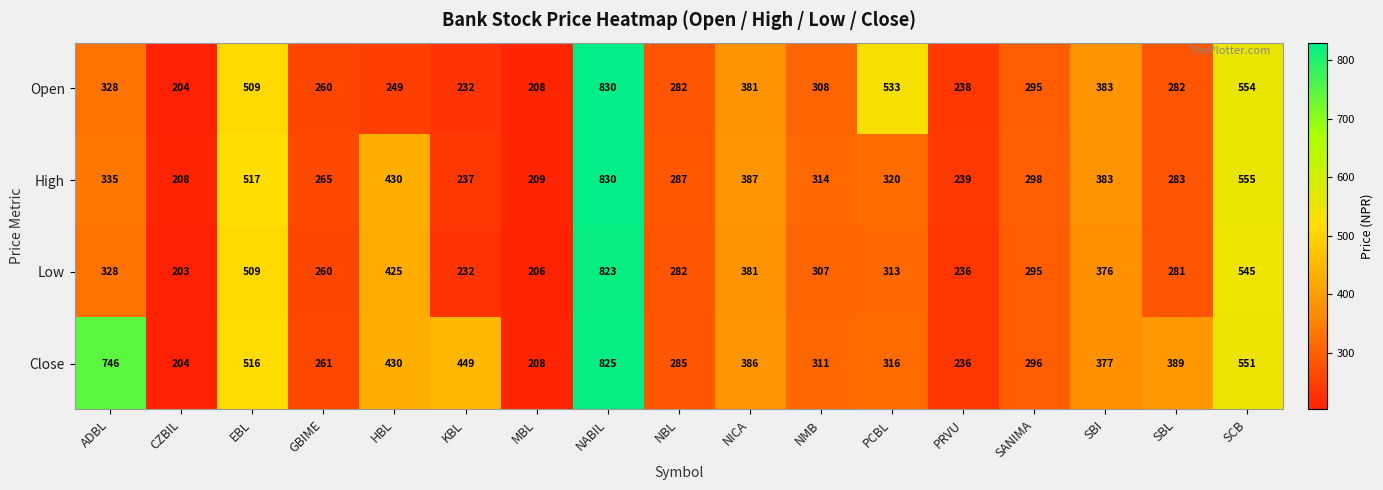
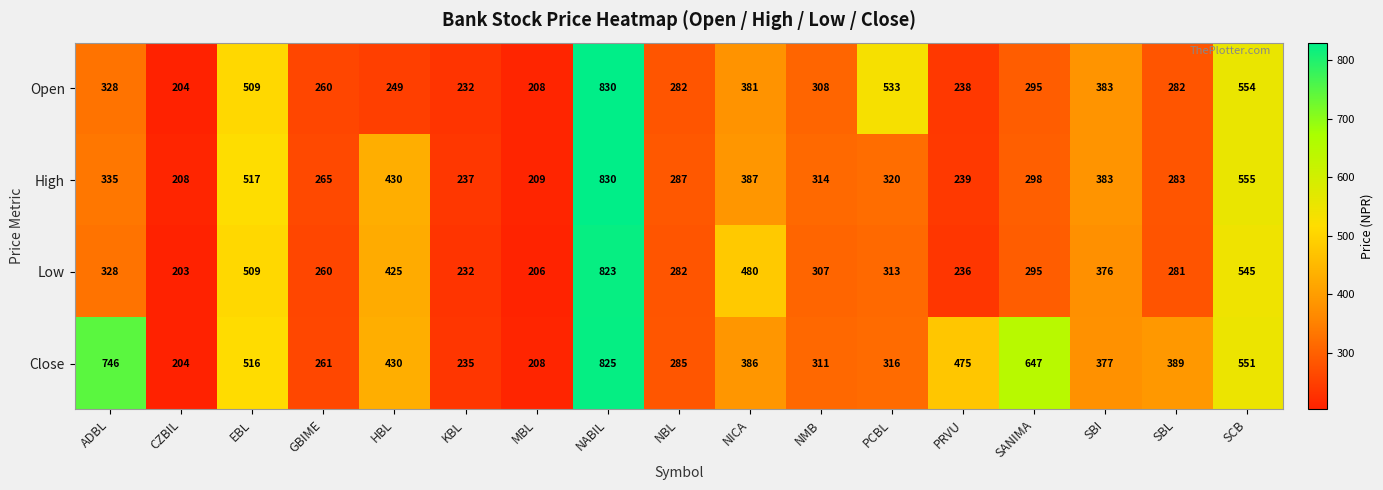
  {
    "Open": {
      "ADBL": 328,
      "CZBIL": 204,
      "EBL": 509,
      "GBIME": 260,
      "HBL": 249,
      "KBL": 232,
      "MBL": 208,
      "NABIL": 830,
      "NBL": 282,
      "NICA": 381,
      "NMB": 308,
      "PCBL": 533,
      "PRVU": 238,
      "SANIMA": 295,
      "SBI": 383,
      "SBL": 282
    },
    "High": {
      "ADBL": 335,
      "CZBIL": 208,
      "EBL": 517,
      "GBIME": 265,
      "HBL": 430,
      "KBL": 237,
      "MBL": 209,
      "NABIL": 830,
      "NBL": 287,
      "NICA": 387,
      "NMB": 314,
      "PCBL": 320,
      "PRVU": 239,
      "SANIMA": 298,
      "SBI": 383,
      "SBL": 283,
      "SCB": 555
    },
    "Low": {
      "ADBL": 328,
      "CZBIL": 203,
      "EBL": 509,
      "GBIME": 260,
      "HBL": 425,
      "KBL": 232,
      "MBL": 206,
      "NABIL": 823,
      "NBL": 282,
-     "NICA": 381,
+     "NICA": 480,
      "NMB": 307,
      "PCBL": 313,
      "PRVU": 236,
      "SANIMA": 295,
      "SBI": 376,
      "SBL": 281,
      "SCB": 545
    },
    "Close": {
      "ADBL": 746,
      "CZBIL": 204,
      "EBL": 516,
      "GBIME": 261,
      "HBL": 430,
-     "KBL": 449,
+     "KBL": 235,
      "MBL": 208,
      "NABIL": 825,
      "NBL": 285,
      "NICA": 386,
      "NMB": 311,
      "PCBL": 316,
-     "PRVU": 236,
-     "SANIMA": 296,
+     "PRVU": 475,
+     "SANIMA": 647,
      "SBI": 377,
      "SBL": 389,
      "SCB": 551
    }
  }
